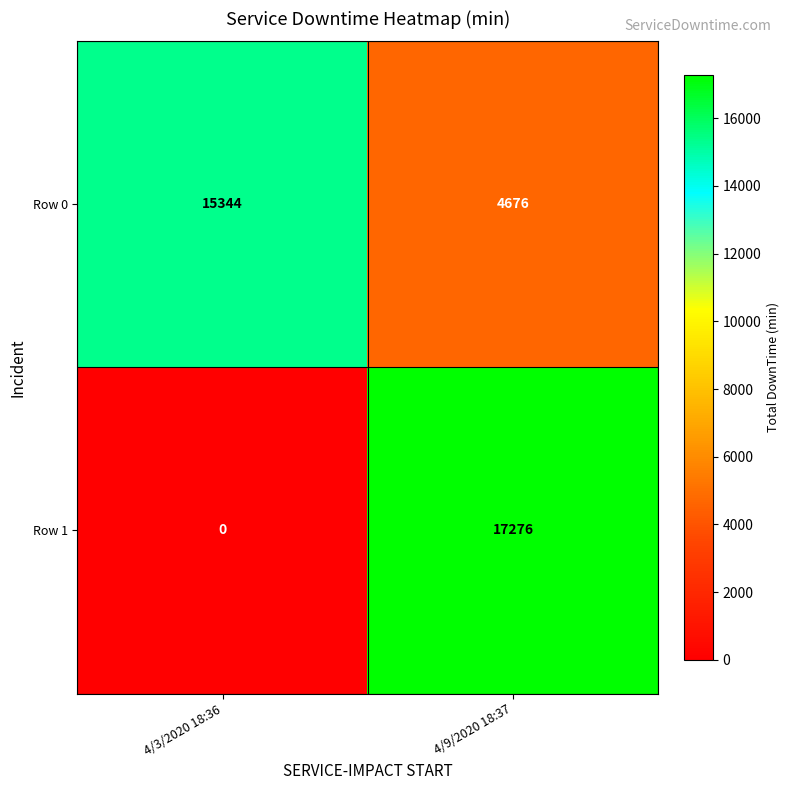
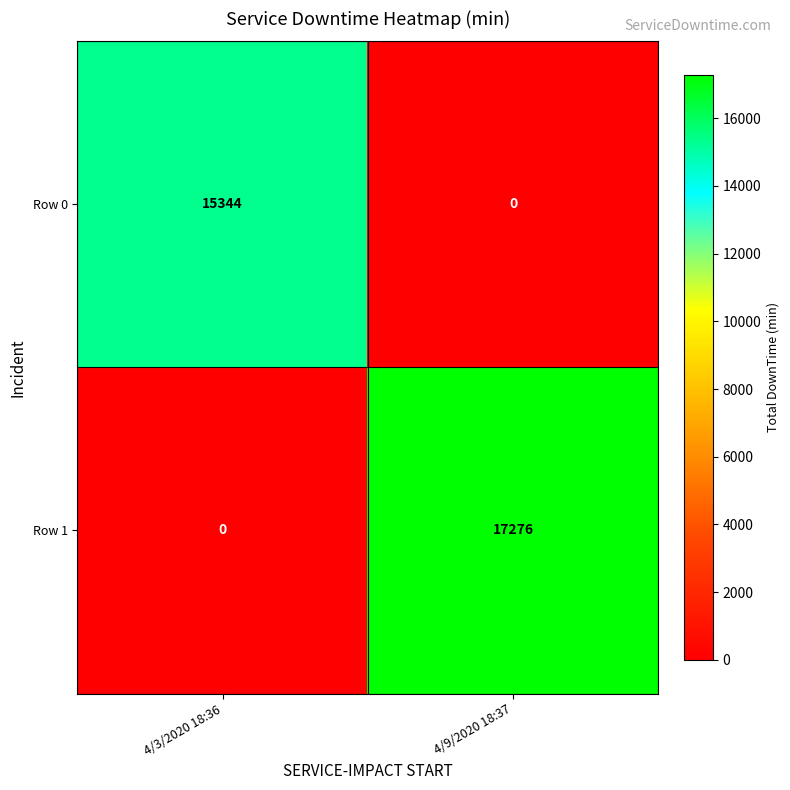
  {
    "Row 0": {
      "4/3/2020 18:36": 15344,
-     "4/9/2020 18:37": 4676
+     "4/9/2020 18:37": 0
    },
    "Row 1": {
      "4/3/2020 18:36": 0,
      "4/9/2020 18:37": 17276
    }
  }
